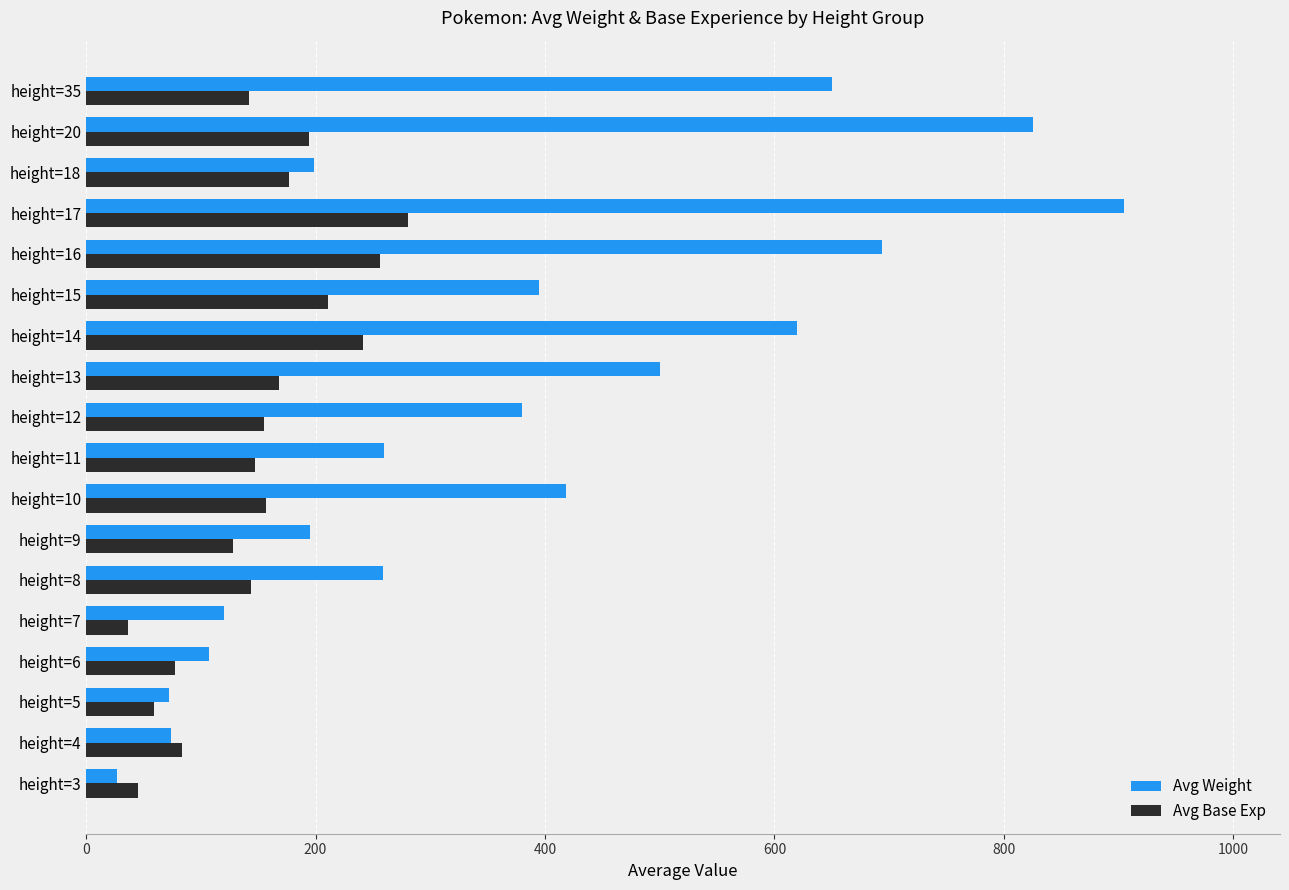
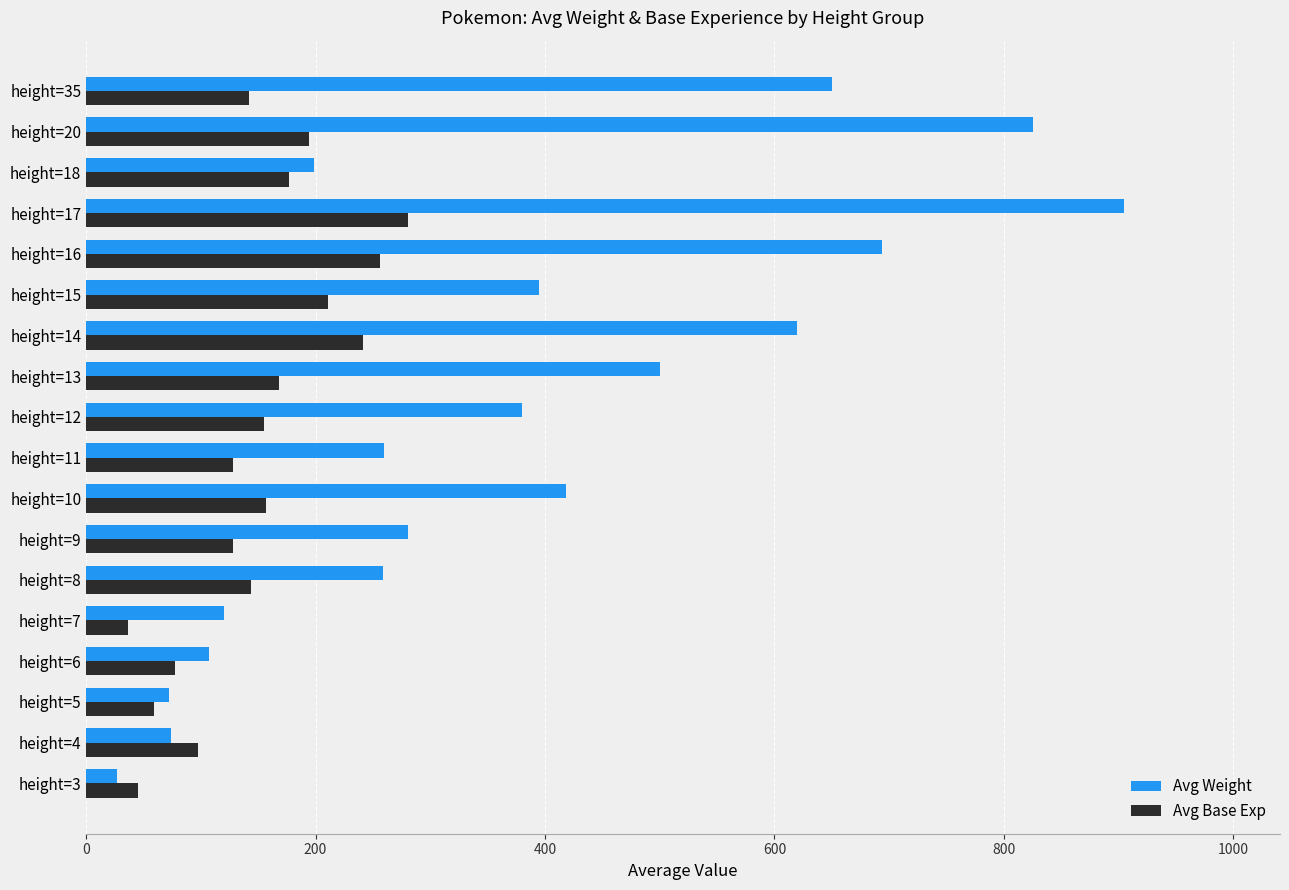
  {
    "Avg Weight": {
      "height=35": 650,
      "height=20": 825,
      "height=18": 199,
      "height=17": 905,
      "height=16": 694,
      "height=15": 395,
      "height=14": 620,
      "height=13": 500,
      "height=12": 380,
      "height=11": 260,
      "height=10": 418,
-     "height=9": 195,
+     "height=9": 281,
      "height=8": 259,
      "height=7": 120,
      "height=6": 107,
      "height=5": 73,
      "height=4": 74,
      "height=3": 27
    },
    "Avg Base Exp": {
      "height=35": 142,
      "height=20": 195,
      "height=18": 177,
      "height=17": 281,
      "height=16": 257,
      "height=15": 211,
      "height=14": 241,
      "height=13": 168,
      "height=12": 155,
-     "height=11": 148,
+     "height=11": 128,
      "height=10": 157,
      "height=9": 128,
      "height=8": 144,
      "height=7": 37,
      "height=6": 77,
      "height=5": 59,
-     "height=4": 84,
+     "height=4": 98,
      "height=3": 46
    }
  }
